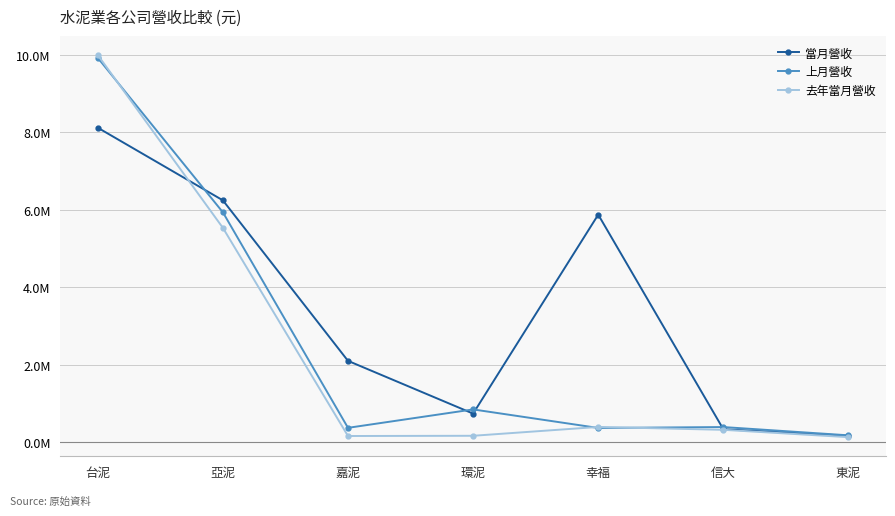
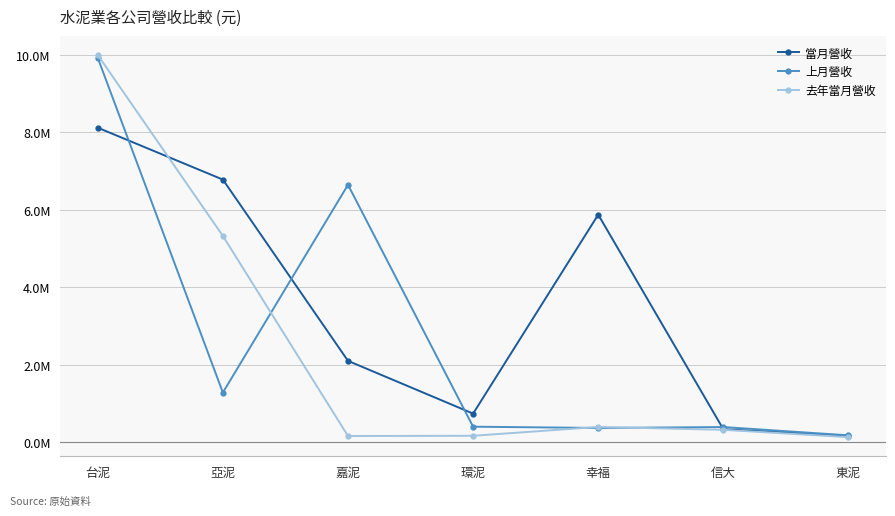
  {
    "當月營收": {
      "台泥": 8100000,
-     "亞泥": 6200000,
+     "亞泥": 6800000,
      "嘉泥": 2100000,
      "環泥": 700000,
      "幸福": 5900000
    },
    "上月營收": {
      "台泥": 9900000,
-     "亞泥": 5900000,
-     "嘉泥": 400000,
-     "環泥": 800000
+     "亞泥": 1300000,
+     "嘉泥": 6600000,
+     "環泥": 400000
    },
    "去年當月營收": {
      "台泥": 10000000,
-     "亞泥": 5500000,
+     "亞泥": 5300000,
      "嘉泥": 200000,
      "環泥": 200000
    }
  }
